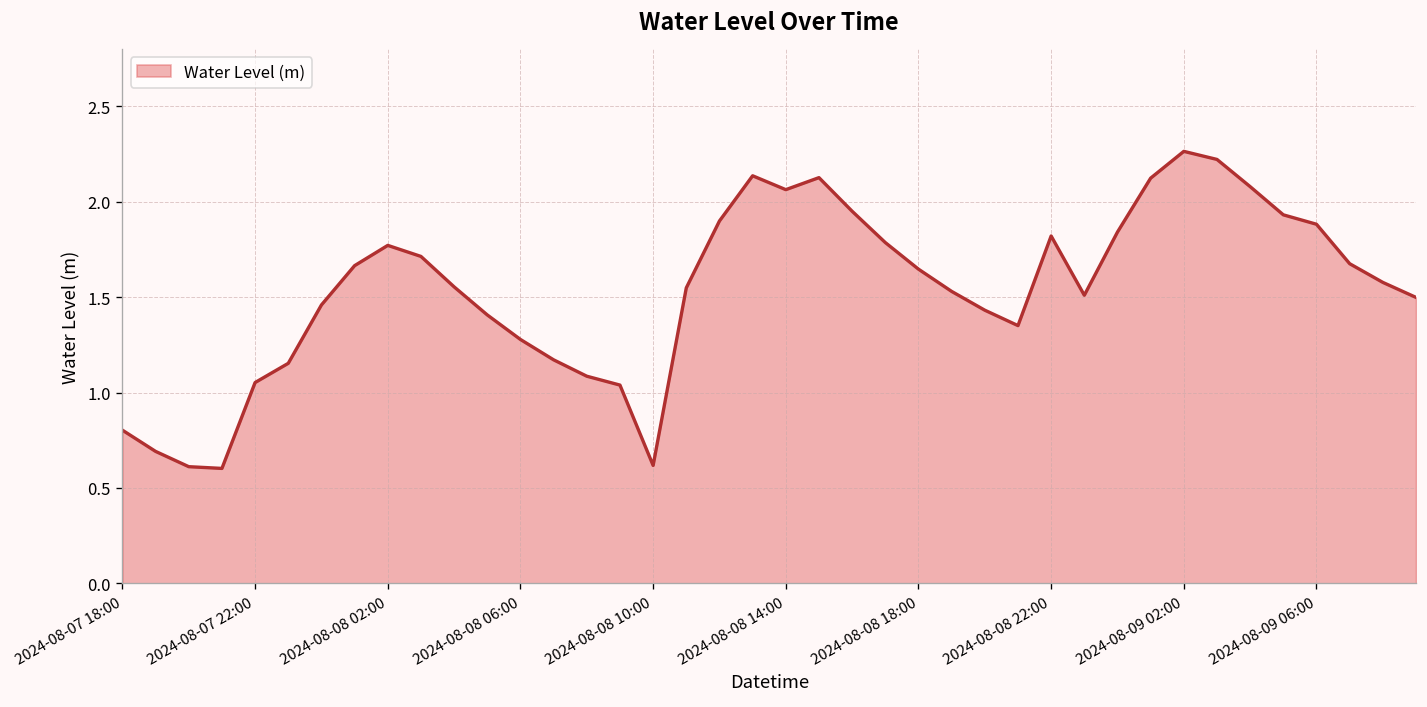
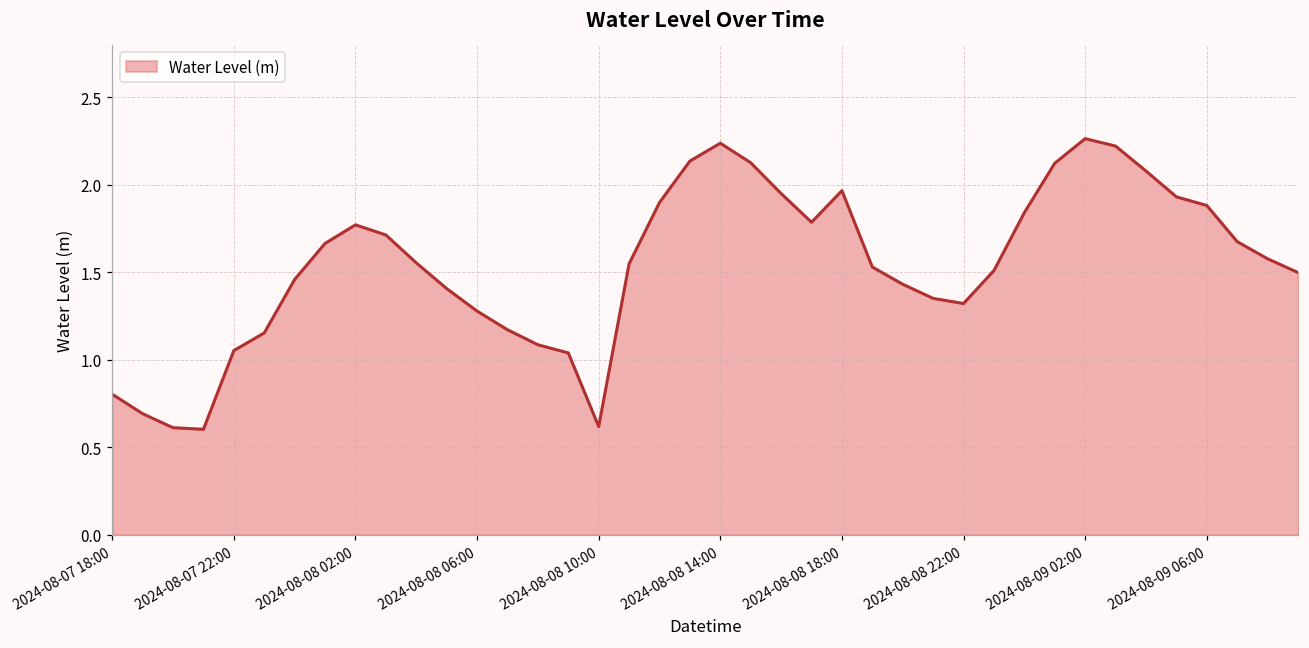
  {
    "2024-08-07 18:00": 0.80,
    "2024-08-07 22:00": 1.05,
    "2024-08-08 02:00": 1.77,
    "2024-08-08 06:00": 1.28,
    "2024-08-08 10:00": 0.62,
-   "2024-08-08 14:00": 2.06,
-   "2024-08-08 18:00": 1.65,
-   "2024-08-08 22:00": 1.82,
+   "2024-08-08 14:00": 2.24,
+   "2024-08-08 18:00": 1.97,
+   "2024-08-08 22:00": 1.32,
    "2024-08-09 02:00": 2.26,
    "2024-08-09 06:00": 1.88
  }
